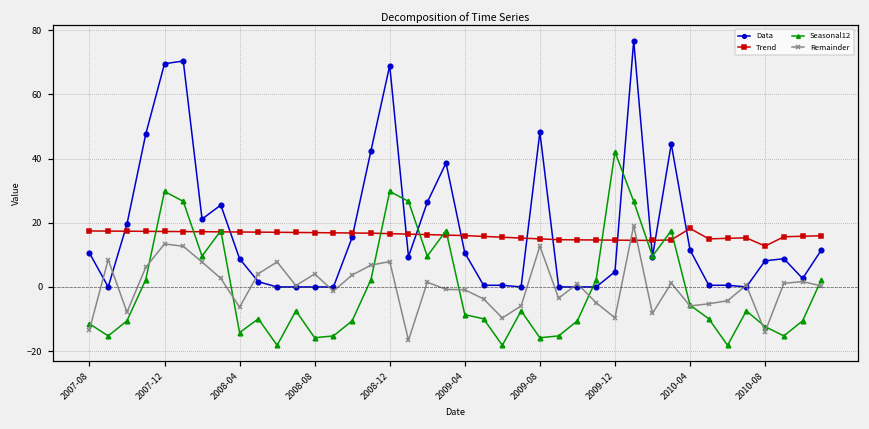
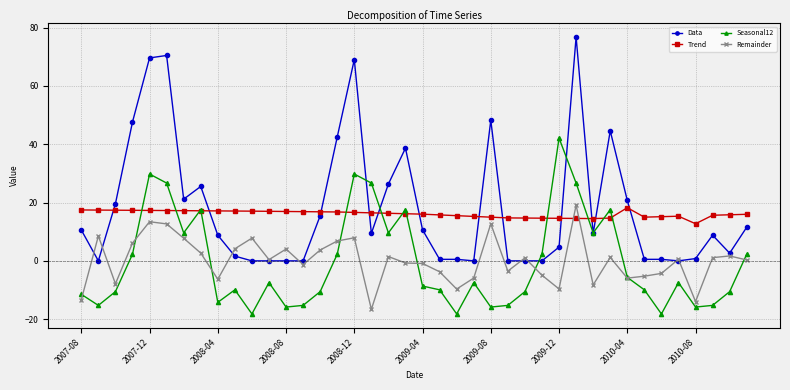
  {
    "Data": {
      "2007-08": 11,
      "2007-12": 70,
      "2008-04": 9,
      "2008-08": 0,
      "2008-12": 69,
      "2009-04": 11,
      "2009-08": 48,
      "2009-12": 5,
-     "2010-04": 12,
-     "2010-08": 8
+     "2010-04": 21,
+     "2010-08": 1
    },
    "Trend": {
      "2007-08": 17,
      "2007-12": 17,
      "2008-04": 17,
      "2008-08": 17,
      "2008-12": 17,
      "2009-04": 16,
      "2009-08": 15,
      "2009-12": 15,
      "2010-04": 18,
      "2010-08": 13
    },
    "Seasonal12": {
      "2007-08": -11,
      "2007-12": 30,
      "2008-04": -14,
      "2008-08": -16,
      "2008-12": 30,
      "2009-04": -9,
      "2009-08": -16,
      "2009-12": 42,
-     "2010-08": -12
+     "2010-08": -16
    },
    "Remainder": {
      "2007-08": -13,
      "2007-12": 13,
      "2008-04": -6,
      "2008-08": 4,
      "2008-12": 8,
      "2009-04": -1,
      "2009-08": 13,
      "2009-12": -10,
      "2010-08": -14
    }
  }
